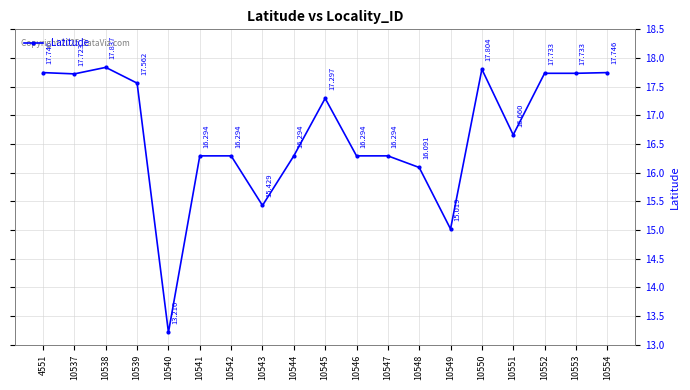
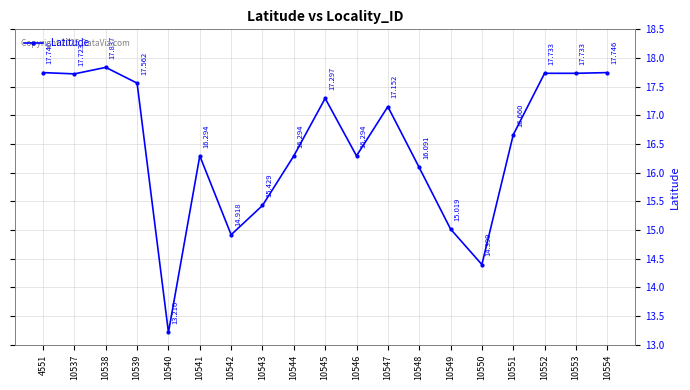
  {
    "10539": 17.562,
    "10540": 13.216,
    "10541": 16.294,
-   "10542": 16.294,
+   "10542": 14.918,
    "10543": 15.429,
    "10544": 16.294,
    "10545": 17.297,
    "10546": 16.294,
-   "10547": 16.294,
+   "10547": 17.152,
    "10548": 16.091,
    "10549": 15.019,
-   "10550": 17.804,
+   "10550": 14.399,
    "10551": 16.660,
    "10552": 17.733,
    "10553": 17.733,
    "10554": 17.746
  }
